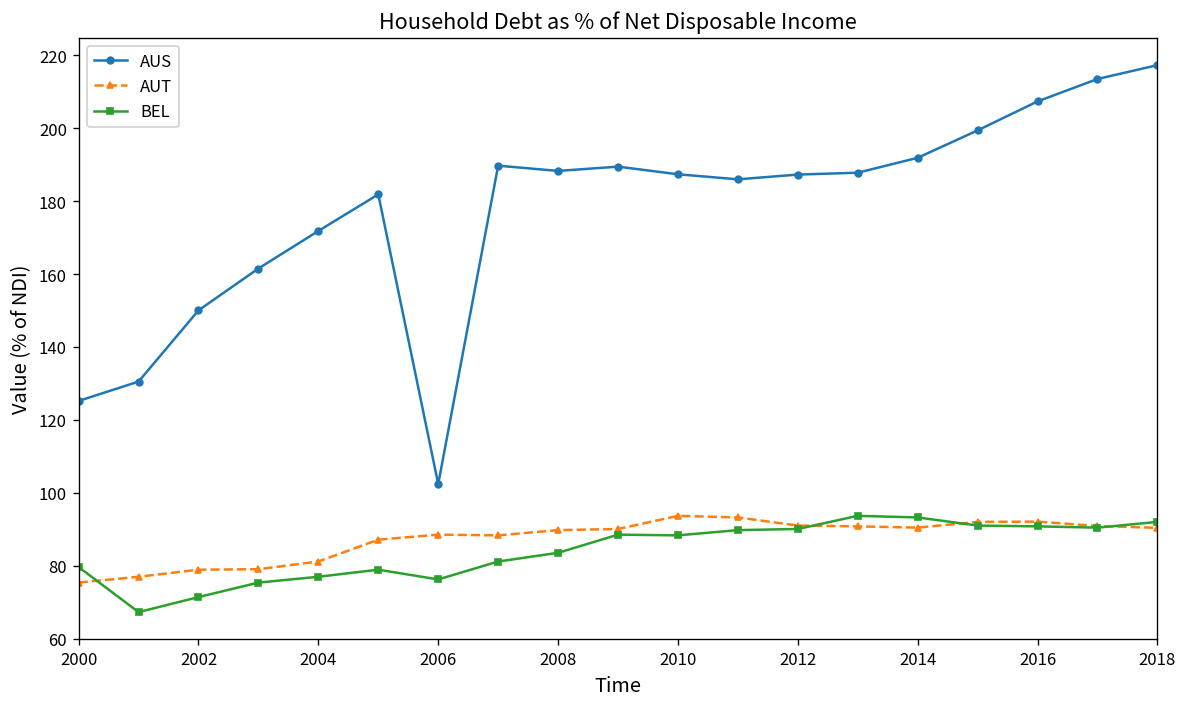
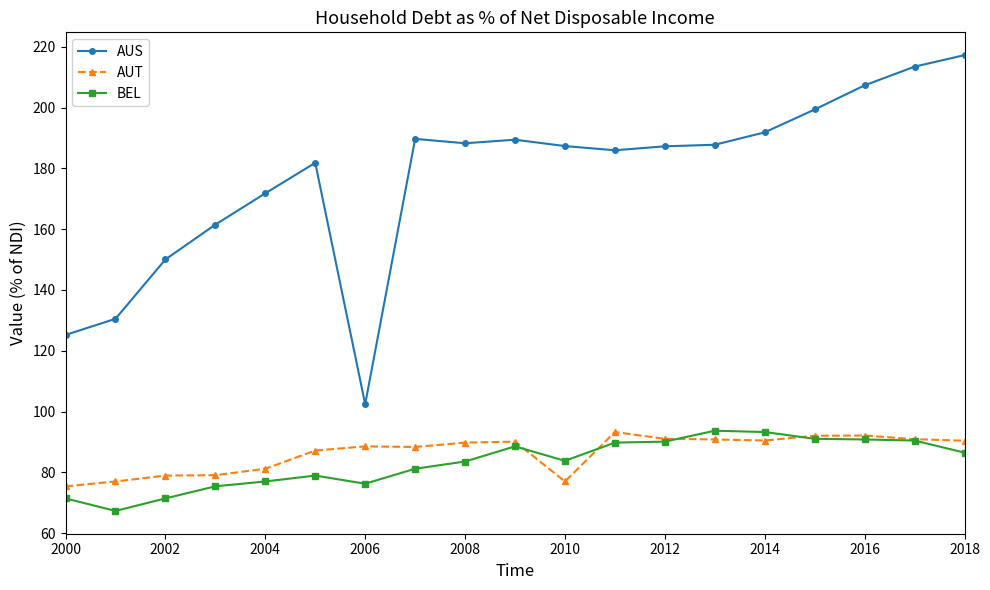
  {
    "AUS": {
      "2000": 125,
      "2002": 150,
      "2004": 172,
      "2006": 102,
      "2008": 188,
      "2010": 187,
      "2012": 187,
      "2014": 192,
      "2016": 207,
      "2018": 217
    },
    "AUT": {
      "2000": 75,
      "2002": 79,
      "2004": 81,
      "2006": 89,
      "2008": 90,
-     "2010": 94,
+     "2010": 77,
      "2012": 91,
      "2014": 90,
      "2016": 92,
      "2018": 90
    },
    "BEL": {
-     "2000": 80,
+     "2000": 71,
      "2002": 71,
      "2004": 77,
      "2006": 76,
      "2008": 84,
-     "2010": 88,
+     "2010": 84,
      "2012": 90,
      "2014": 93,
      "2016": 91,
-     "2018": 92
+     "2018": 86
    }
  }
